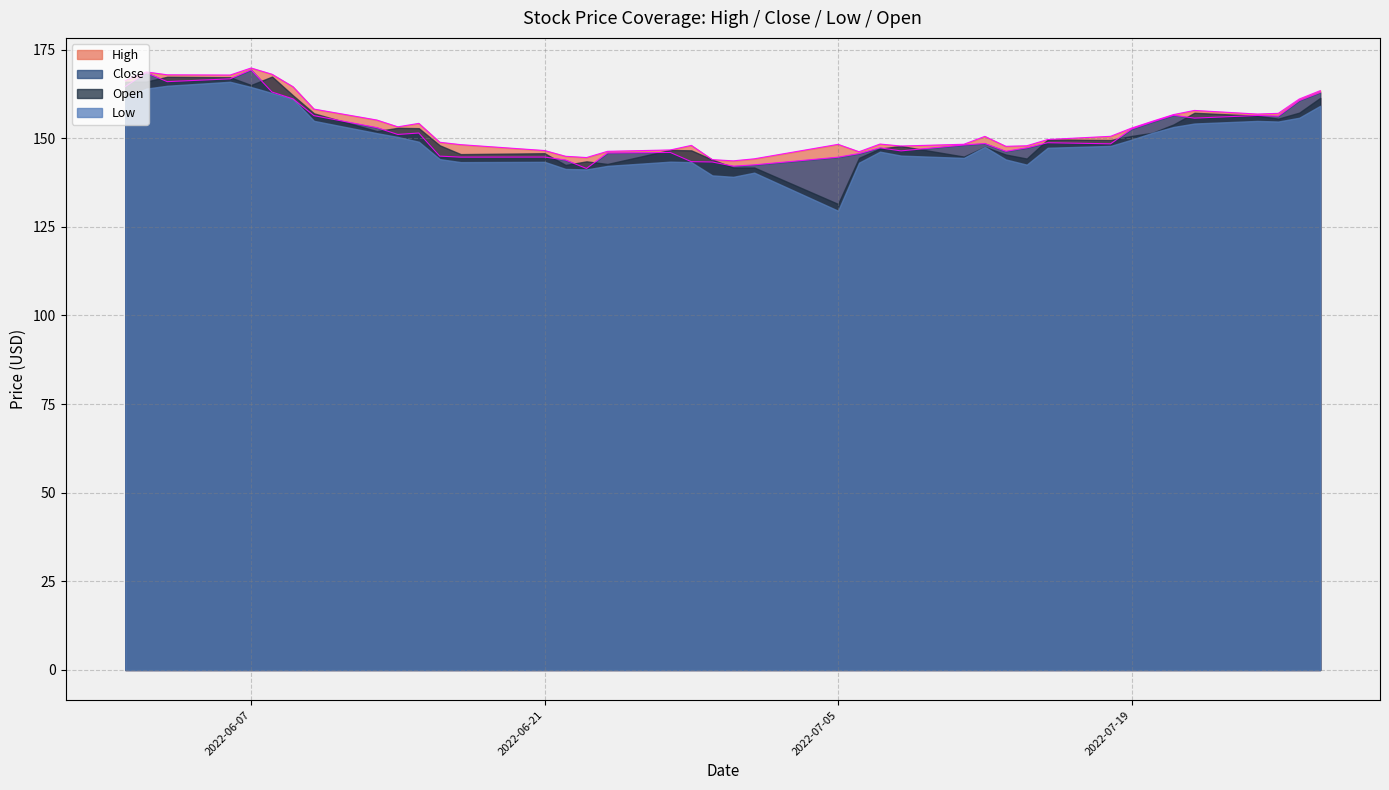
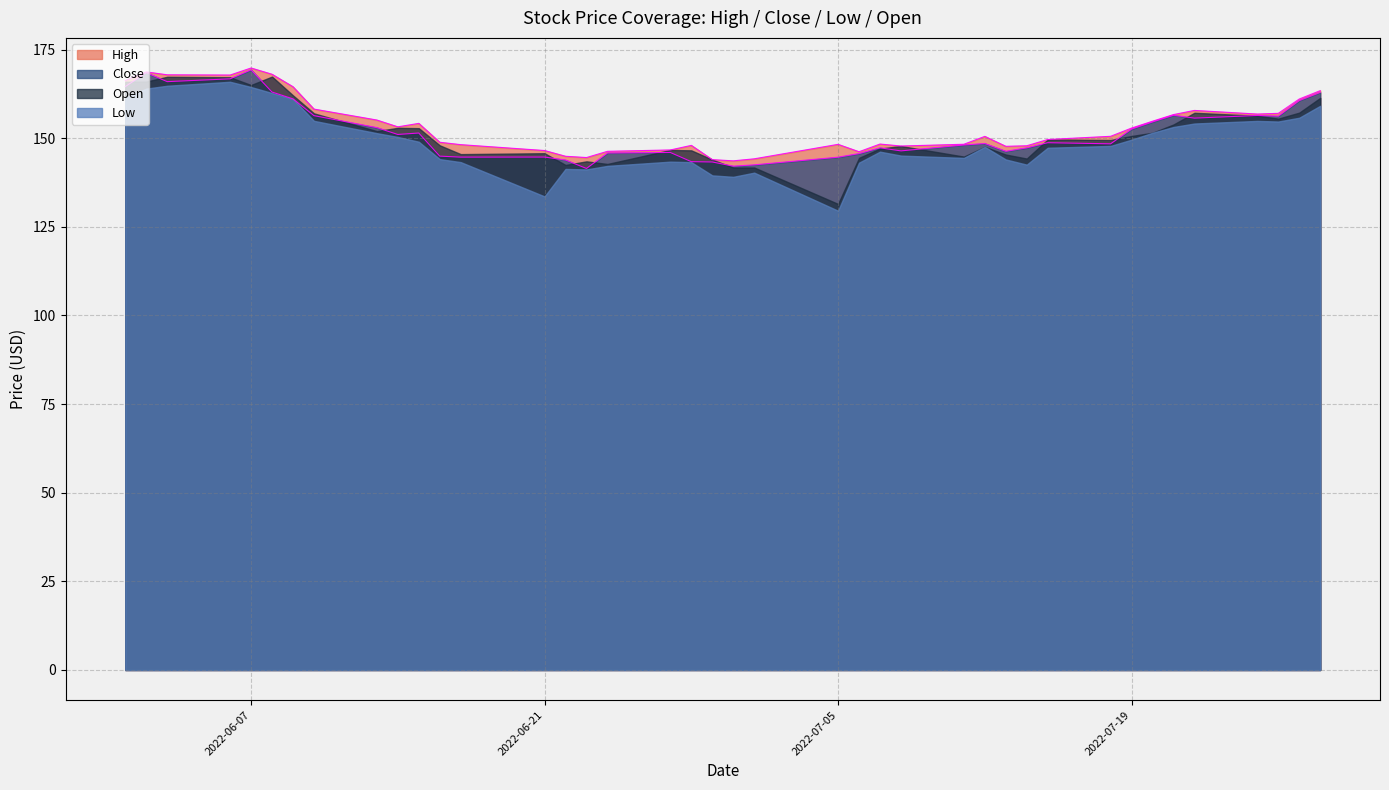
  {
    "High": {
      "2022-06-21": 147,
      "2022-07-05": 148
    },
    "Close": {
      "2022-06-21": 145,
      "2022-07-05": 145
    },
    "Open": {
      "2022-06-21": 146,
      "2022-07-05": 131,
      "2022-07-19": 151
    },
    "Low": {
-     "2022-06-21": 143,
+     "2022-06-21": 134,
      "2022-07-05": 130,
      "2022-07-19": 150
    }
  }
